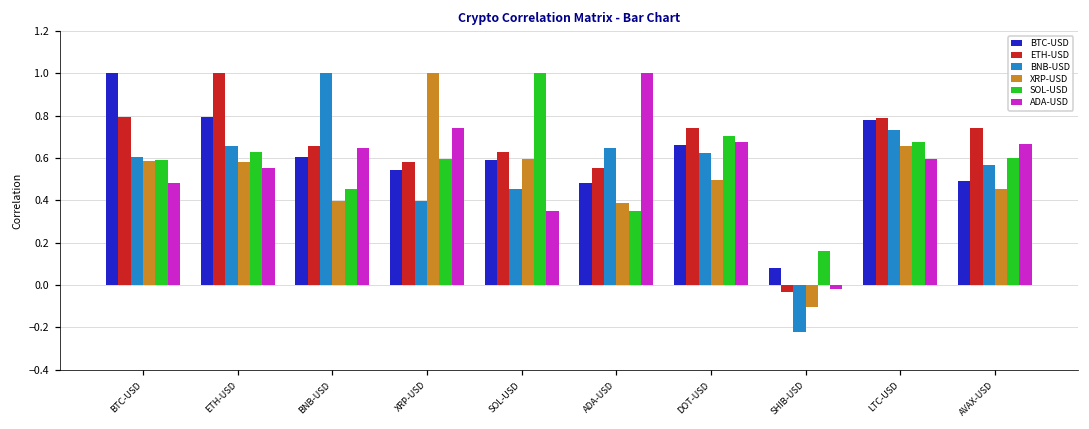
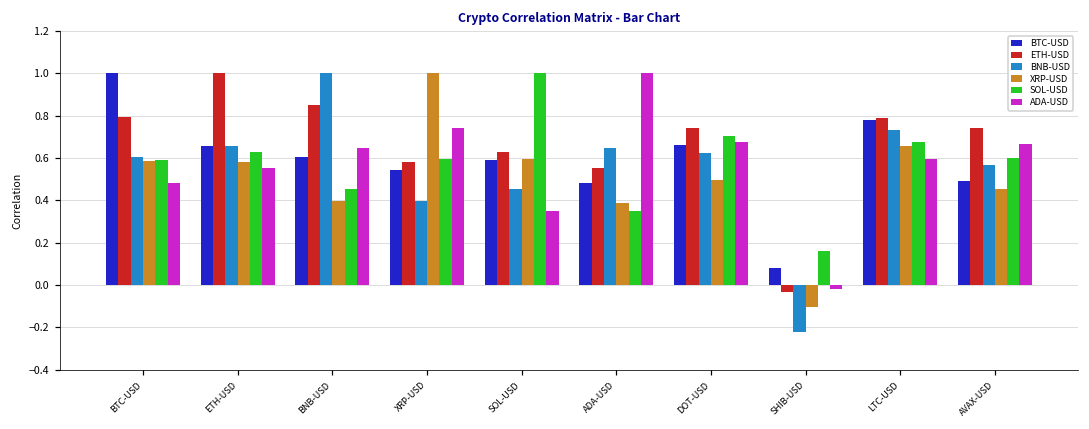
  {
    "BTC-USD": {
      "BTC-USD": 1.00,
-     "ETH-USD": 0.79,
+     "ETH-USD": 0.66,
      "BNB-USD": 0.61,
      "XRP-USD": 0.55,
      "SOL-USD": 0.59,
      "ADA-USD": 0.48,
      "DOT-USD": 0.66,
      "SHIB-USD": 0.08,
      "LTC-USD": 0.78,
      "AVAX-USD": 0.49
    },
    "ETH-USD": {
      "BTC-USD": 0.79,
      "ETH-USD": 1.00,
-     "BNB-USD": 0.66,
+     "BNB-USD": 0.85,
      "XRP-USD": 0.58,
      "SOL-USD": 0.63,
      "ADA-USD": 0.55,
      "DOT-USD": 0.74,
      "SHIB-USD": -0.03,
      "LTC-USD": 0.79,
      "AVAX-USD": 0.74
    },
    "BNB-USD": {
      "BTC-USD": 0.61,
      "ETH-USD": 0.66,
      "BNB-USD": 1.00,
      "XRP-USD": 0.40,
      "SOL-USD": 0.46,
      "ADA-USD": 0.65,
      "DOT-USD": 0.63,
      "SHIB-USD": -0.22,
      "LTC-USD": 0.73,
      "AVAX-USD": 0.57
    },
    "XRP-USD": {
      "BTC-USD": 0.59,
      "ETH-USD": 0.58,
      "BNB-USD": 0.40,
      "XRP-USD": 1.00,
      "SOL-USD": 0.59,
      "ADA-USD": 0.39,
      "DOT-USD": 0.50,
      "SHIB-USD": -0.10,
      "LTC-USD": 0.66,
      "AVAX-USD": 0.46
    },
    "SOL-USD": {
      "BTC-USD": 0.59,
      "ETH-USD": 0.63,
      "BNB-USD": 0.46,
      "XRP-USD": 0.59,
      "SOL-USD": 1.00,
      "ADA-USD": 0.35,
      "DOT-USD": 0.70,
      "SHIB-USD": 0.16,
      "LTC-USD": 0.68,
      "AVAX-USD": 0.60
    },
    "ADA-USD": {
      "BTC-USD": 0.48,
      "ETH-USD": 0.55,
      "BNB-USD": 0.65,
      "XRP-USD": 0.74,
      "SOL-USD": 0.35,
      "ADA-USD": 1.00,
      "DOT-USD": 0.68,
      "SHIB-USD": -0.02,
      "LTC-USD": 0.60,
      "AVAX-USD": 0.67
    }
  }
